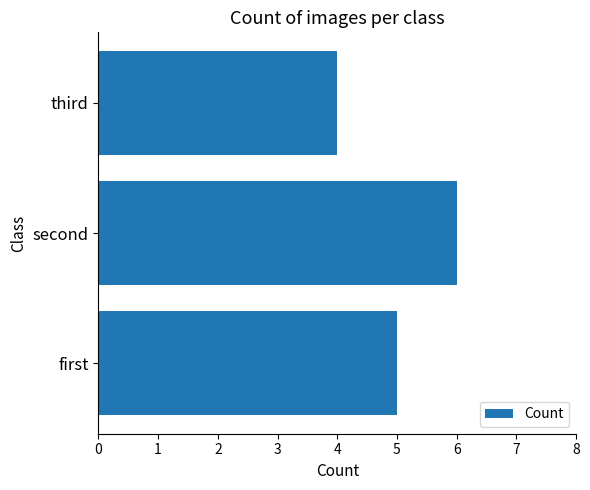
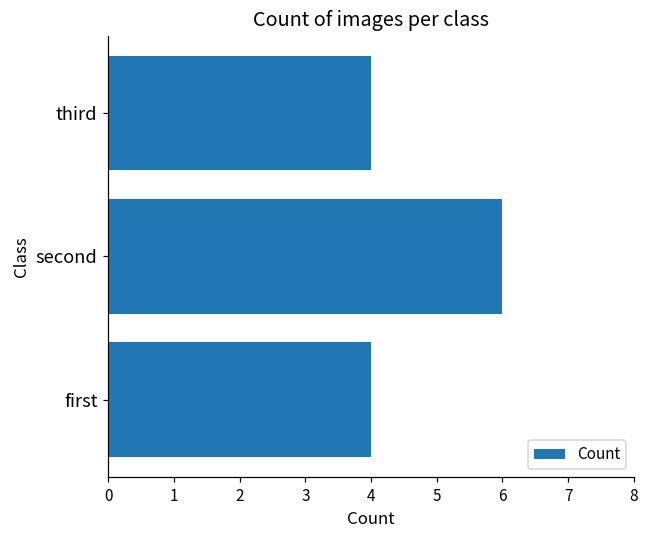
  {
    "third": 4,
    "second": 6,
-   "first": 5
+   "first": 4
  }
